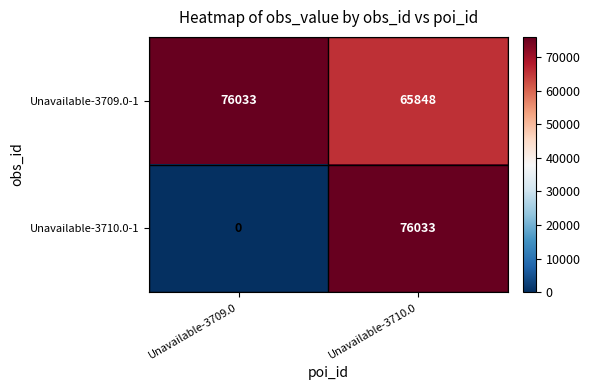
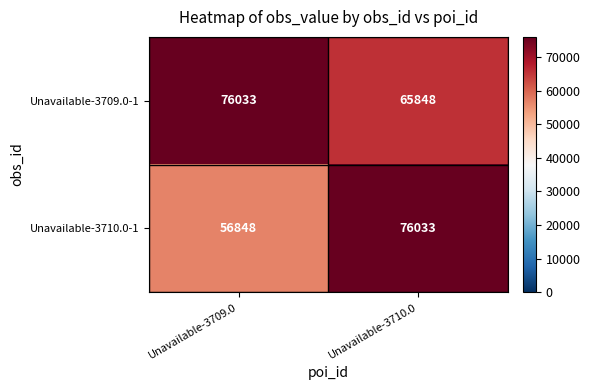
  {
    "Unavailable-3709.0-1": {
      "Unavailable-3709.0": 76033,
      "Unavailable-3710.0": 65848
    },
    "Unavailable-3710.0-1": {
-     "Unavailable-3709.0": 0,
+     "Unavailable-3709.0": 56848,
      "Unavailable-3710.0": 76033
    }
  }
